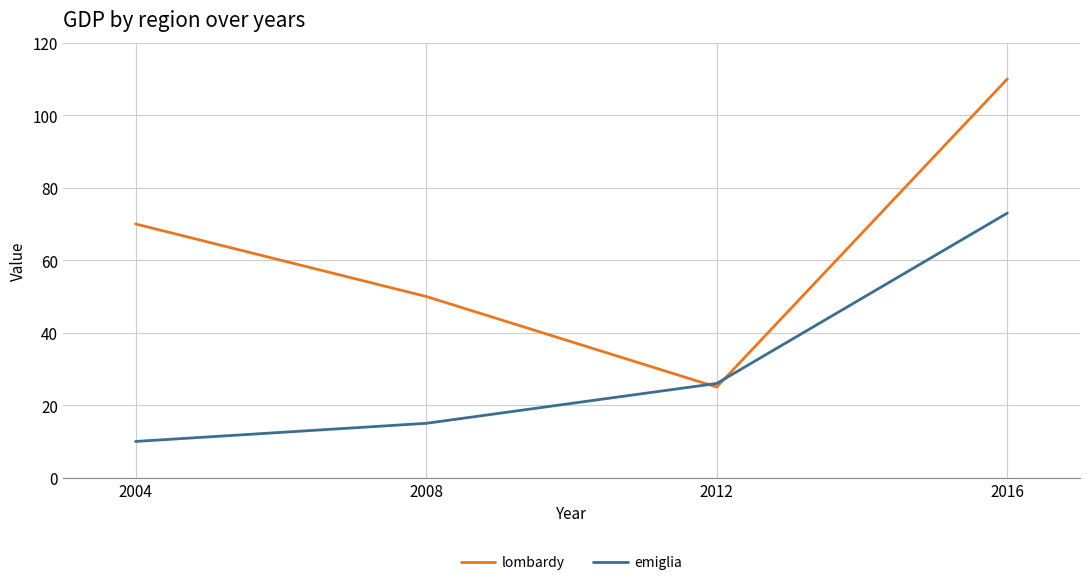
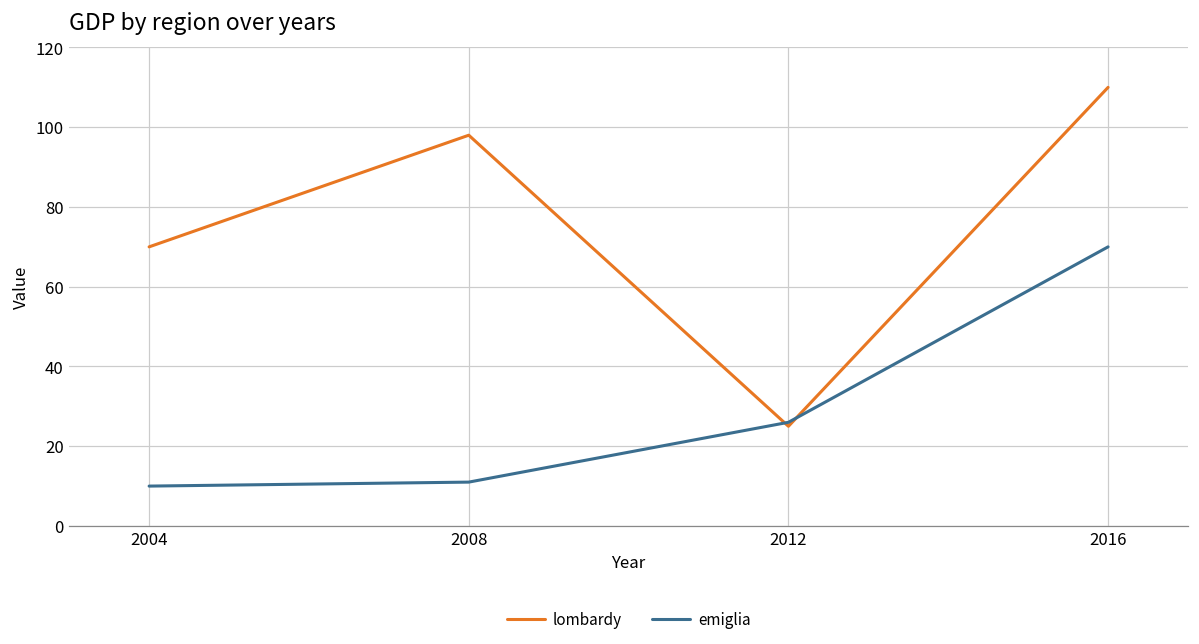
  {
    "lombardy": {
      "2004": 70,
-     "2008": 50,
+     "2008": 98,
      "2012": 25,
      "2016": 110
    },
    "emiglia": {
      "2004": 10,
-     "2008": 15,
+     "2008": 11,
      "2012": 26,
-     "2016": 73
+     "2016": 70
    }
  }
